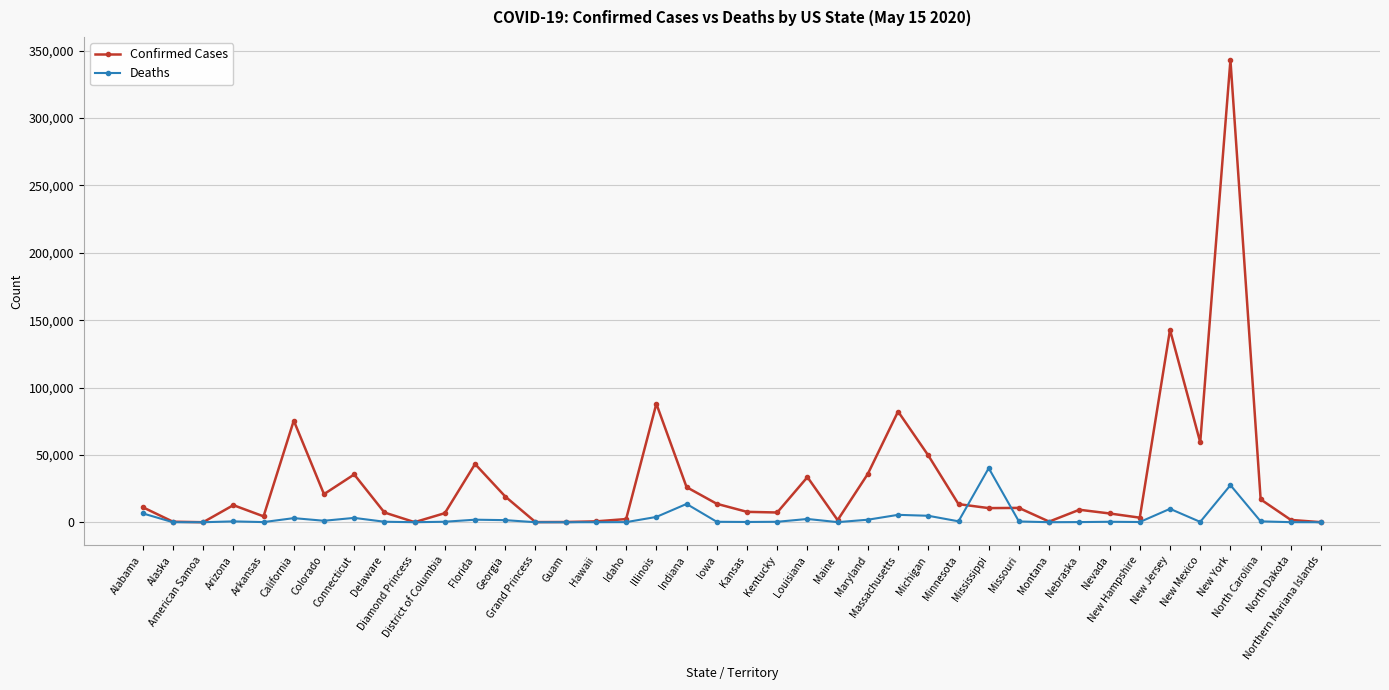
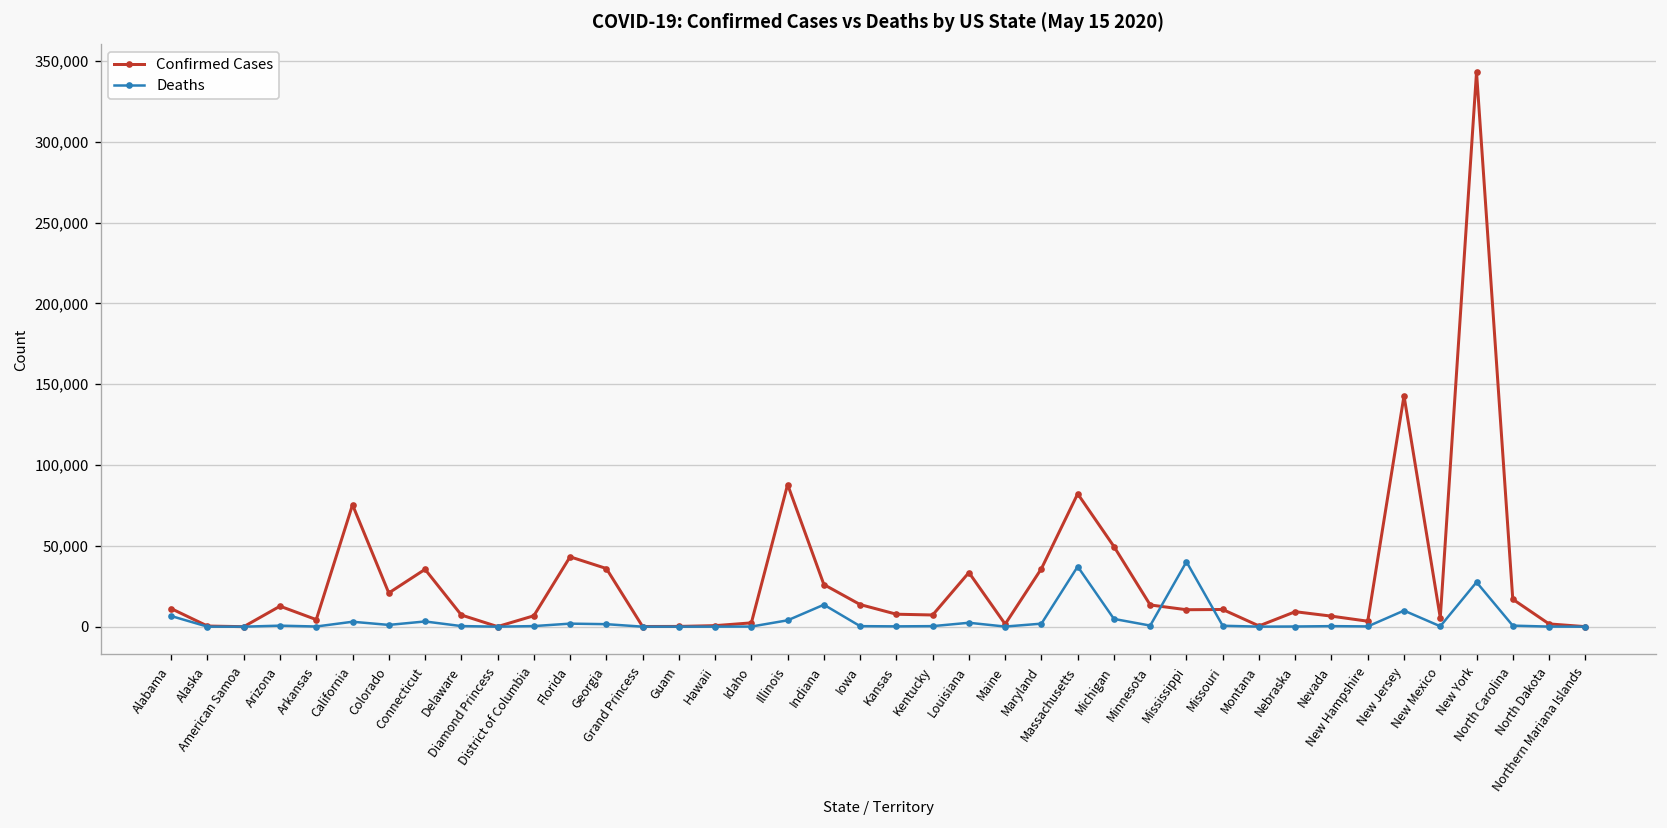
  {
    "Confirmed Cases": {
      "Alabama": "11,000",
      "Arizona": "13,000",
      "Arkansas": "4,000",
      "California": "75,000",
      "Colorado": "21,000",
      "Connecticut": "35,000",
      "Delaware": "7,000",
      "District of Columbia": "7,000",
      "Florida": "43,000",
-     "Georgia": "19,000",
+     "Georgia": "36,000",
      "Idaho": "2,000",
      "Illinois": "88,000",
      "Indiana": "26,000",
      "Iowa": "14,000",
      "Kansas": "8,000",
      "Kentucky": "7,000",
      "Louisiana": "33,000",
      "Maryland": "36,000",
      "Massachusetts": "82,000",
      "Michigan": "50,000",
      "Minnesota": "13,000",
      "Mississippi": "10,000",
      "Missouri": "11,000",
      "Nebraska": "9,000",
      "Nevada": "7,000",
      "New Hampshire": "3,000",
      "New Jersey": "143,000",
-     "New Mexico": "59,000",
+     "New Mexico": "6,000",
      "New York": "343,000",
      "North Carolina": "17,000"
    },
    "Deaths": {
      "Alabama": "7,000",
      "Arizona": "1,000",
      "Arkansas": "0",
      "California": "3,000",
      "Colorado": "1,000",
      "Connecticut": "3,000",
      "Delaware": "0",
      "District of Columbia": "0",
      "Florida": "2,000",
      "Georgia": "2,000",
      "Idaho": "0",
      "Illinois": "4,000",
      "Indiana": "14,000",
      "Iowa": "0",
      "Kansas": "0",
      "Kentucky": "0",
      "Louisiana": "2,000",
      "Maryland": "2,000",
-     "Massachusetts": "5,000",
+     "Massachusetts": "37,000",
      "Michigan": "5,000",
      "Minnesota": "1,000",
      "Mississippi": "40,000",
      "Missouri": "1,000",
      "Nebraska": "0",
      "Nevada": "0",
      "New Hampshire": "0",
      "New Jersey": "10,000",
      "New Mexico": "0",
      "New York": "28,000",
      "North Carolina": "1,000"
    }
  }
